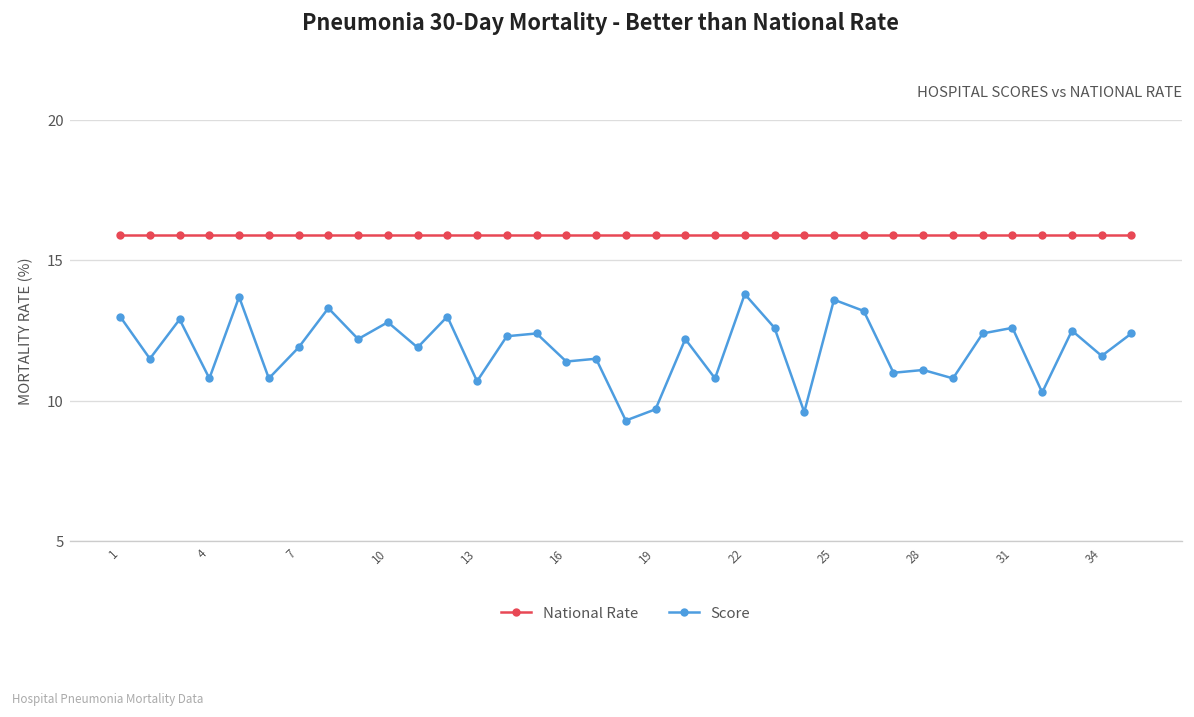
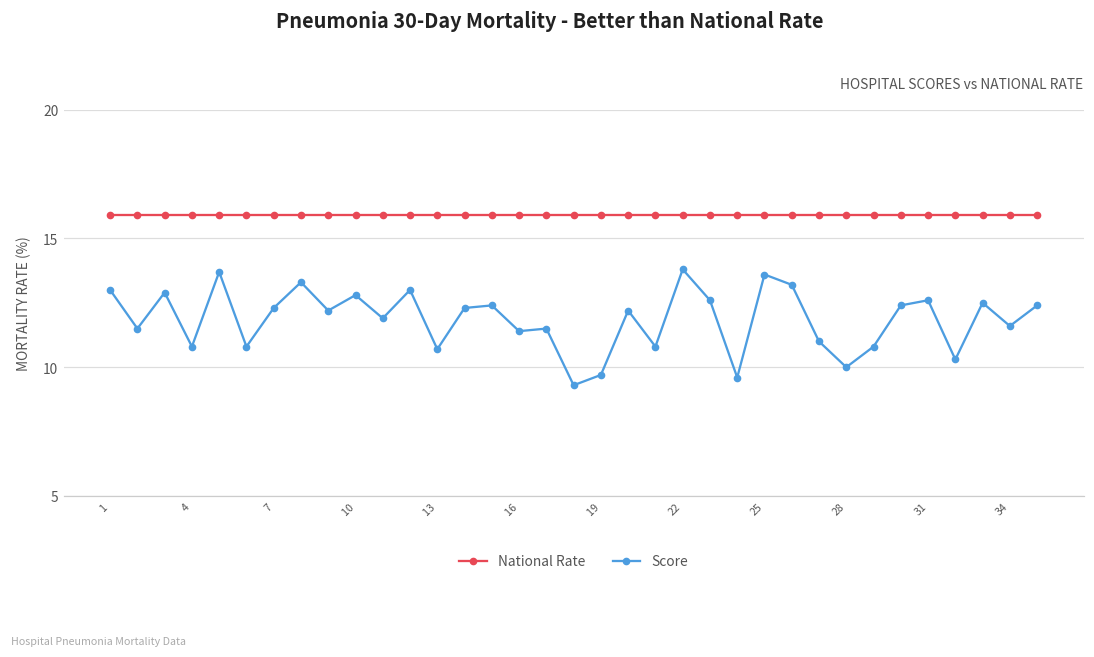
  {
    "National Rate": {
      "1": 15.9,
      "4": 15.9,
      "7": 15.9,
      "10": 15.9,
      "13": 15.9,
      "16": 15.9,
      "19": 15.9,
      "22": 15.9,
      "25": 15.9,
      "28": 15.9,
      "31": 15.9,
      "34": 15.9
    },
    "Score": {
      "1": 13.0,
      "4": 10.8,
-     "7": 11.9,
+     "7": 12.3,
      "10": 12.8,
      "13": 10.7,
      "16": 11.4,
      "19": 9.7,
      "22": 13.8,
      "25": 13.6,
-     "28": 11.1,
+     "28": 10.0,
      "31": 12.6,
      "34": 11.6
    }
  }
